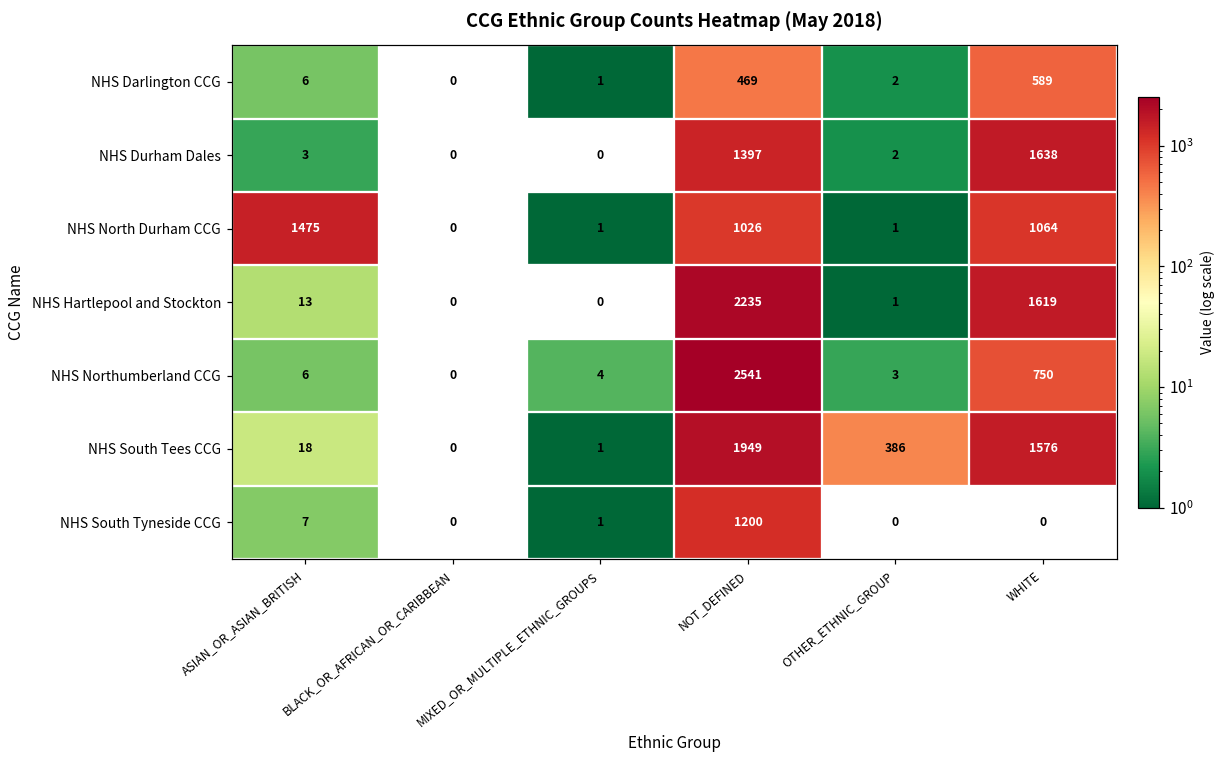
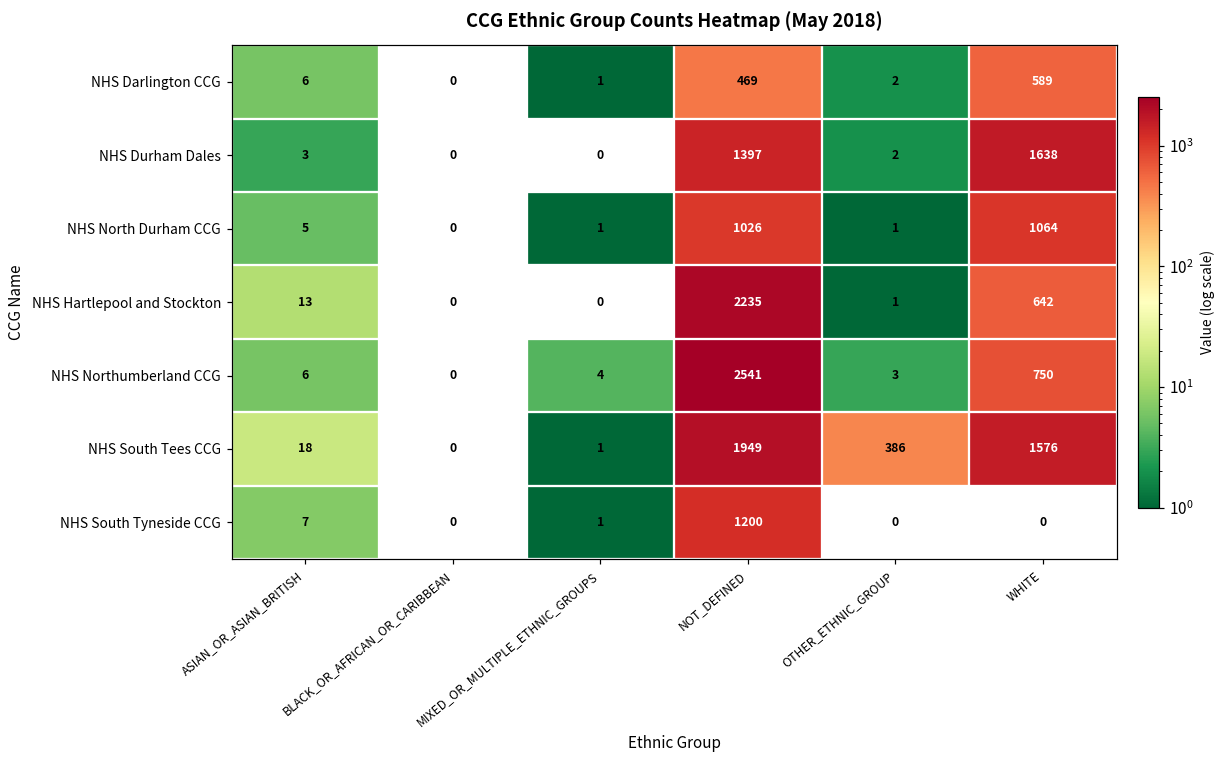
  {
    "NHS Darlington CCG": {
      "ASIAN_OR_ASIAN_BRITISH": 6,
      "BLACK_OR_AFRICAN_OR_CARIBBEAN": 0,
      "MIXED_OR_MULTIPLE_ETHNIC_GROUPS": 1,
      "NOT_DEFINED": 469,
      "OTHER_ETHNIC_GROUP": 2,
      "WHITE": 589
    },
    "NHS Durham Dales": {
      "ASIAN_OR_ASIAN_BRITISH": 3,
      "BLACK_OR_AFRICAN_OR_CARIBBEAN": 0,
      "MIXED_OR_MULTIPLE_ETHNIC_GROUPS": 0,
      "NOT_DEFINED": 1397,
      "OTHER_ETHNIC_GROUP": 2,
      "WHITE": 1638
    },
    "NHS North Durham CCG": {
-     "ASIAN_OR_ASIAN_BRITISH": 1475,
+     "ASIAN_OR_ASIAN_BRITISH": 5,
      "BLACK_OR_AFRICAN_OR_CARIBBEAN": 0,
      "MIXED_OR_MULTIPLE_ETHNIC_GROUPS": 1,
      "NOT_DEFINED": 1026,
      "OTHER_ETHNIC_GROUP": 1,
      "WHITE": 1064
    },
    "NHS Hartlepool and Stockton": {
      "ASIAN_OR_ASIAN_BRITISH": 13,
      "BLACK_OR_AFRICAN_OR_CARIBBEAN": 0,
      "MIXED_OR_MULTIPLE_ETHNIC_GROUPS": 0,
      "NOT_DEFINED": 2235,
      "OTHER_ETHNIC_GROUP": 1,
-     "WHITE": 1619
+     "WHITE": 642
    },
    "NHS Northumberland CCG": {
      "ASIAN_OR_ASIAN_BRITISH": 6,
      "BLACK_OR_AFRICAN_OR_CARIBBEAN": 0,
      "MIXED_OR_MULTIPLE_ETHNIC_GROUPS": 4,
      "NOT_DEFINED": 2541,
      "OTHER_ETHNIC_GROUP": 3,
      "WHITE": 750
    },
    "NHS South Tees CCG": {
      "ASIAN_OR_ASIAN_BRITISH": 18,
      "BLACK_OR_AFRICAN_OR_CARIBBEAN": 0,
      "MIXED_OR_MULTIPLE_ETHNIC_GROUPS": 1,
      "NOT_DEFINED": 1949,
      "OTHER_ETHNIC_GROUP": 386,
      "WHITE": 1576
    },
    "NHS South Tyneside CCG": {
      "ASIAN_OR_ASIAN_BRITISH": 7,
      "BLACK_OR_AFRICAN_OR_CARIBBEAN": 0,
      "MIXED_OR_MULTIPLE_ETHNIC_GROUPS": 1,
      "NOT_DEFINED": 1200,
      "OTHER_ETHNIC_GROUP": 0,
      "WHITE": 0
    }
  }
